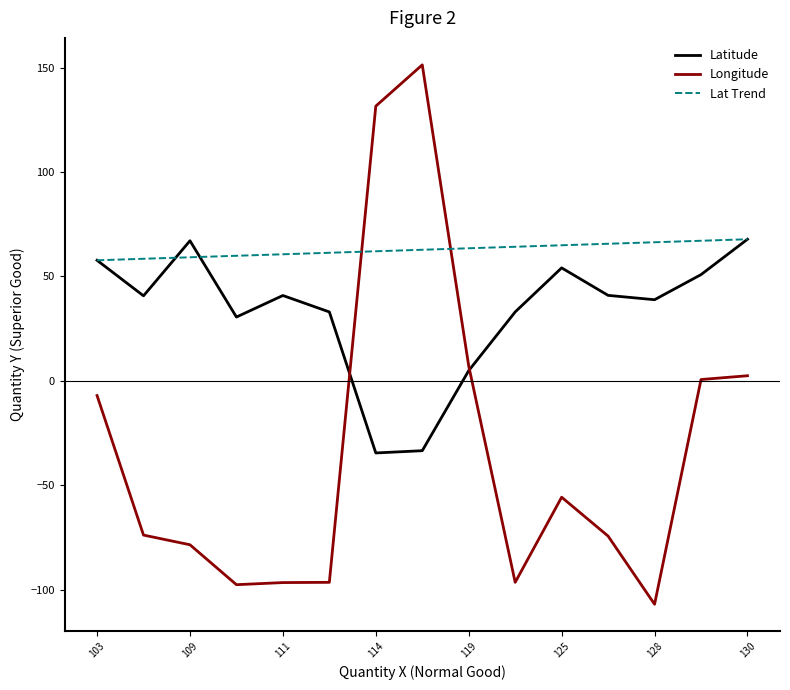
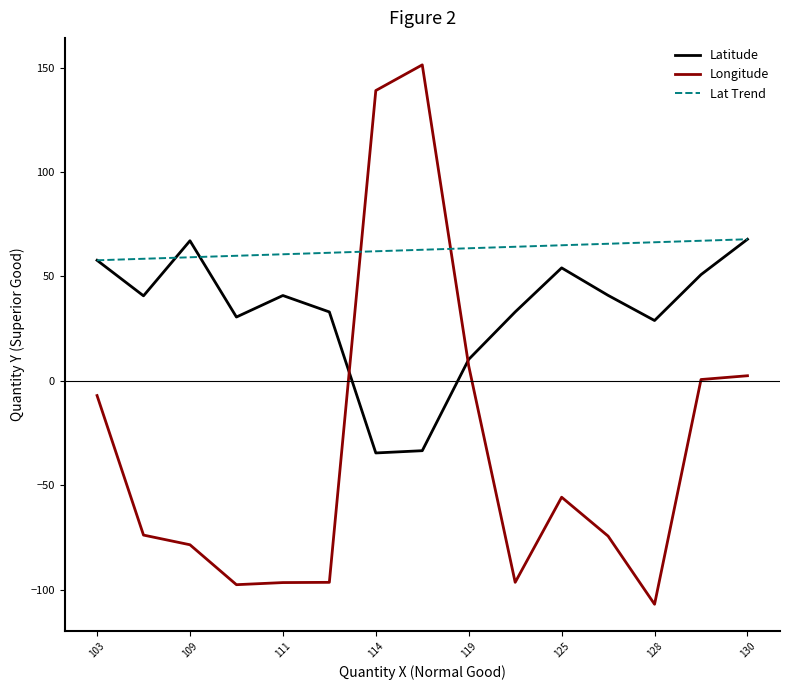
  {
    "Latitude": {
      "109": 67,
      "111": 41,
      "114": -35,
-     "119": 5,
+     "119": 10,
      "125": 54,
-     "128": 39
+     "128": 29
    },
    "Longitude": {
      "103": -7,
      "109": -78,
      "111": -97,
-     "114": 132,
+     "114": 139,
      "119": 7,
      "125": -56,
      "128": -107,
      "130": 2
    },
    "Lat Trend": {
      "109": 59,
      "111": 61,
      "114": 62,
      "119": 64,
      "125": 65,
      "128": 66
    }
  }
